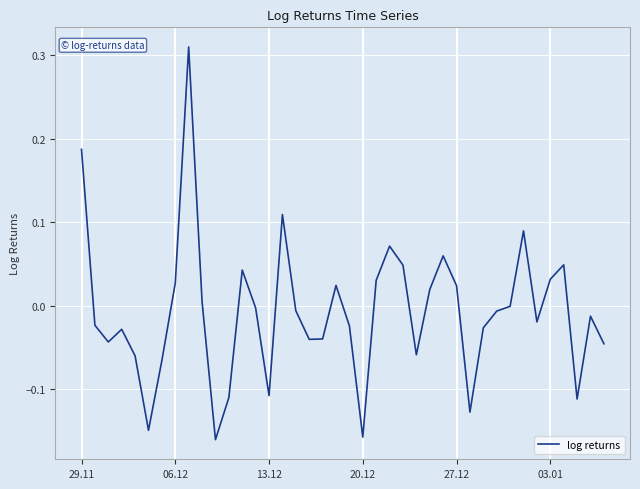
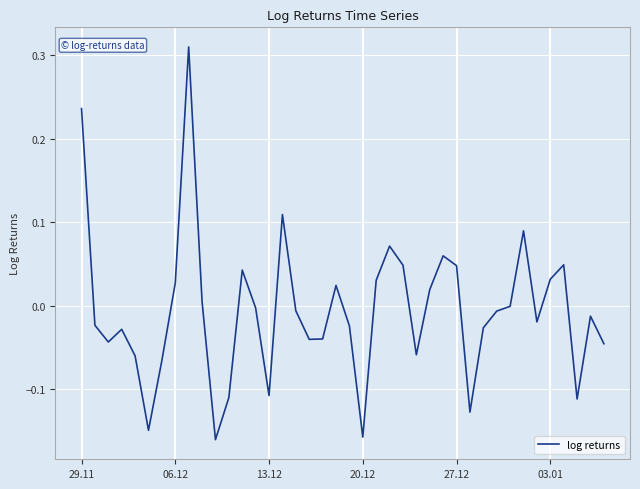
  {
-   "29.11": 0.19,
+   "29.11": 0.24,
    "06.12": 0.03,
    "13.12": -0.11,
    "20.12": -0.16,
-   "27.12": 0.02,
+   "27.12": 0.05,
    "03.01": 0.03
  }
